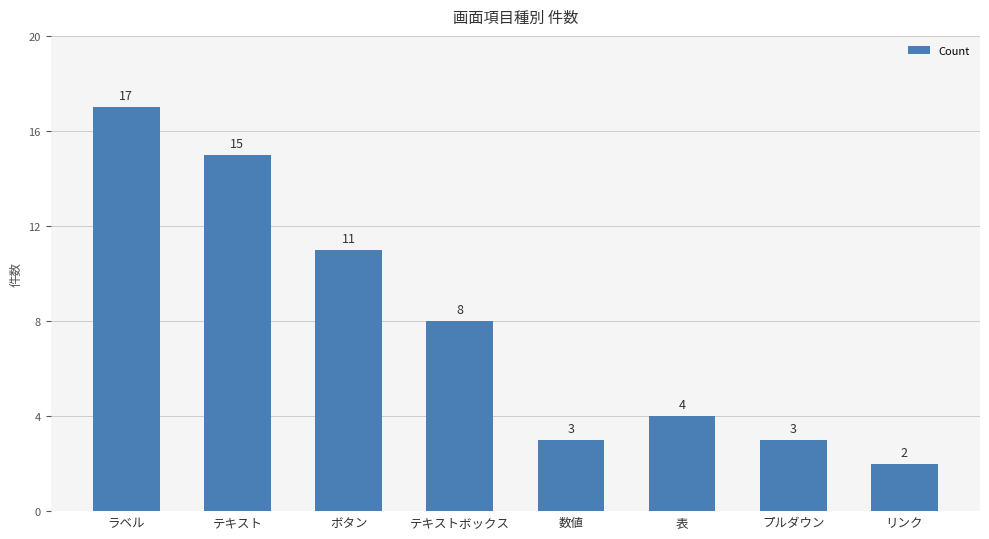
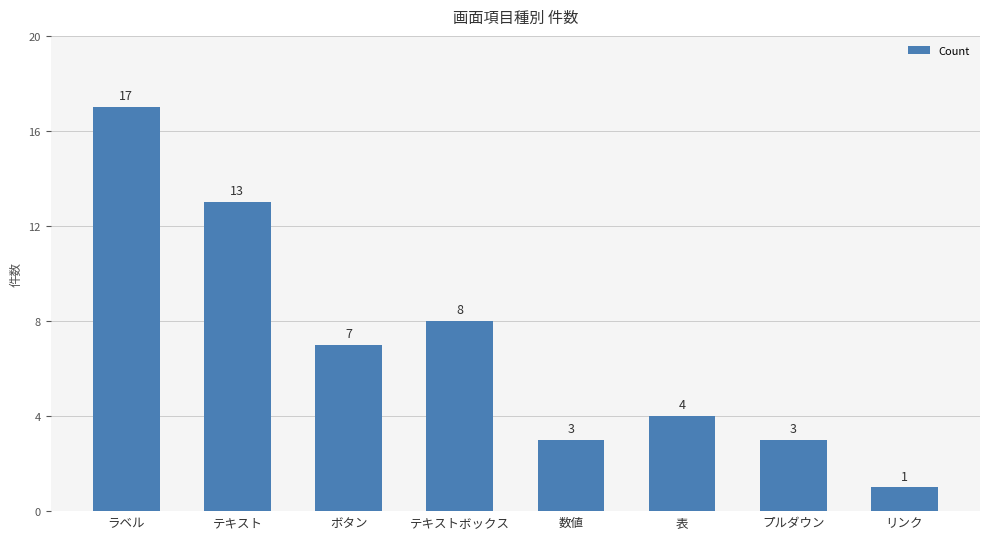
  {
    "ラベル": 17,
-   "テキスト": 15,
-   "ボタン": 11,
+   "テキスト": 13,
+   "ボタン": 7,
    "テキストボックス": 8,
    "数値": 3,
    "表": 4,
    "プルダウン": 3,
-   "リンク": 2
+   "リンク": 1
  }
